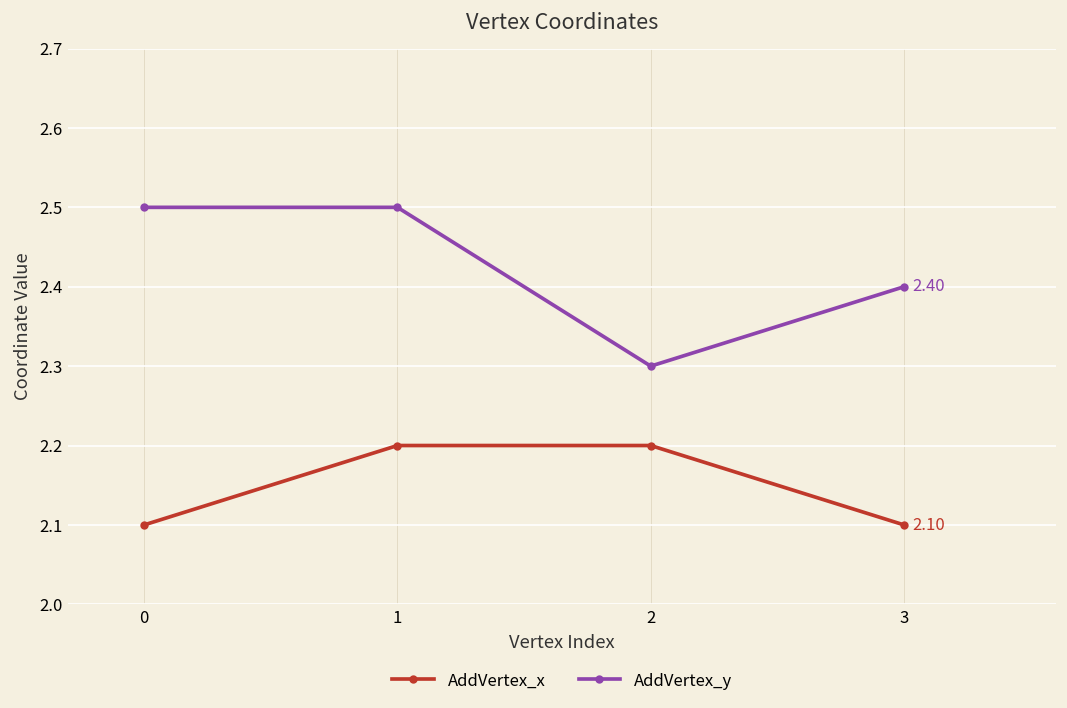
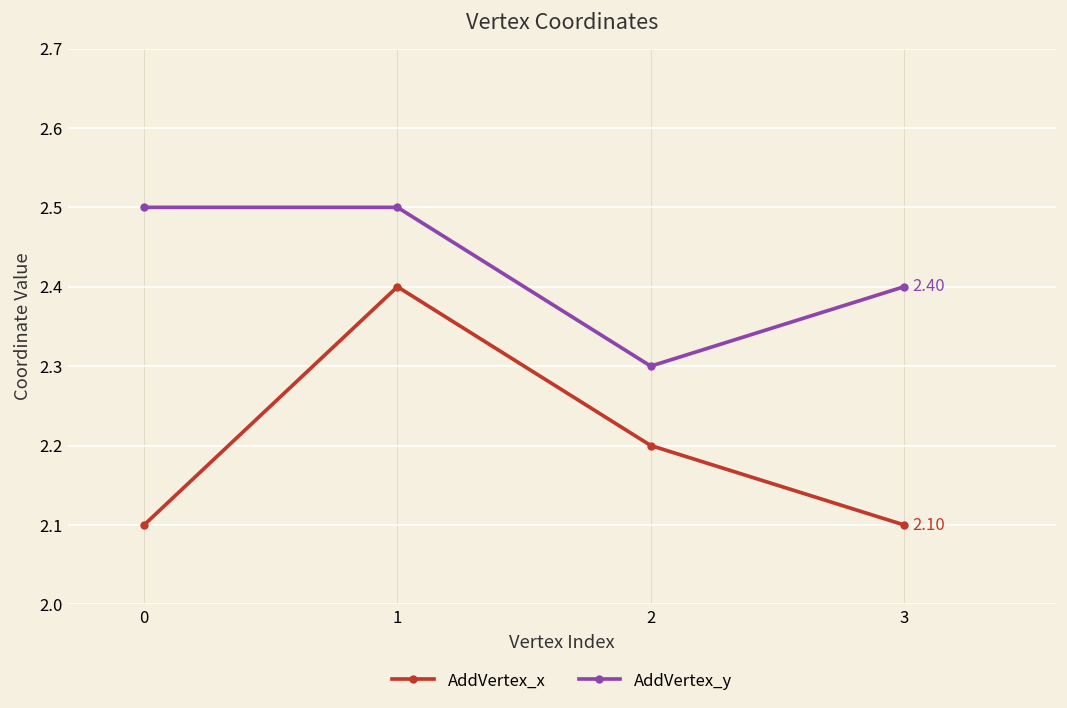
  {
    "AddVertex_x": {
      "0": 2.1,
-     "1": 2.2,
+     "1": 2.4,
      "2": 2.2
    },
    "AddVertex_y": {
      "3": 2.40
    }
  }
